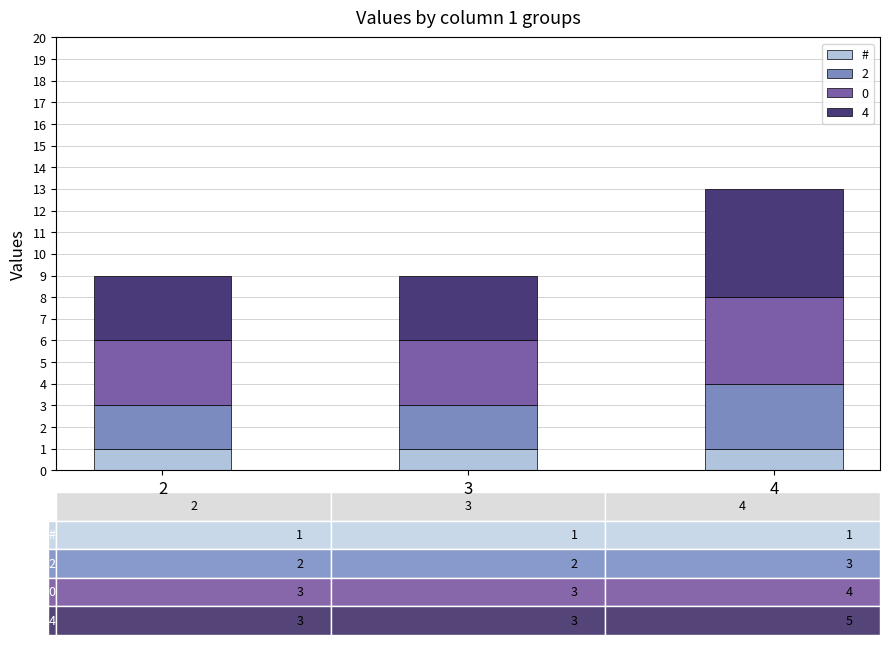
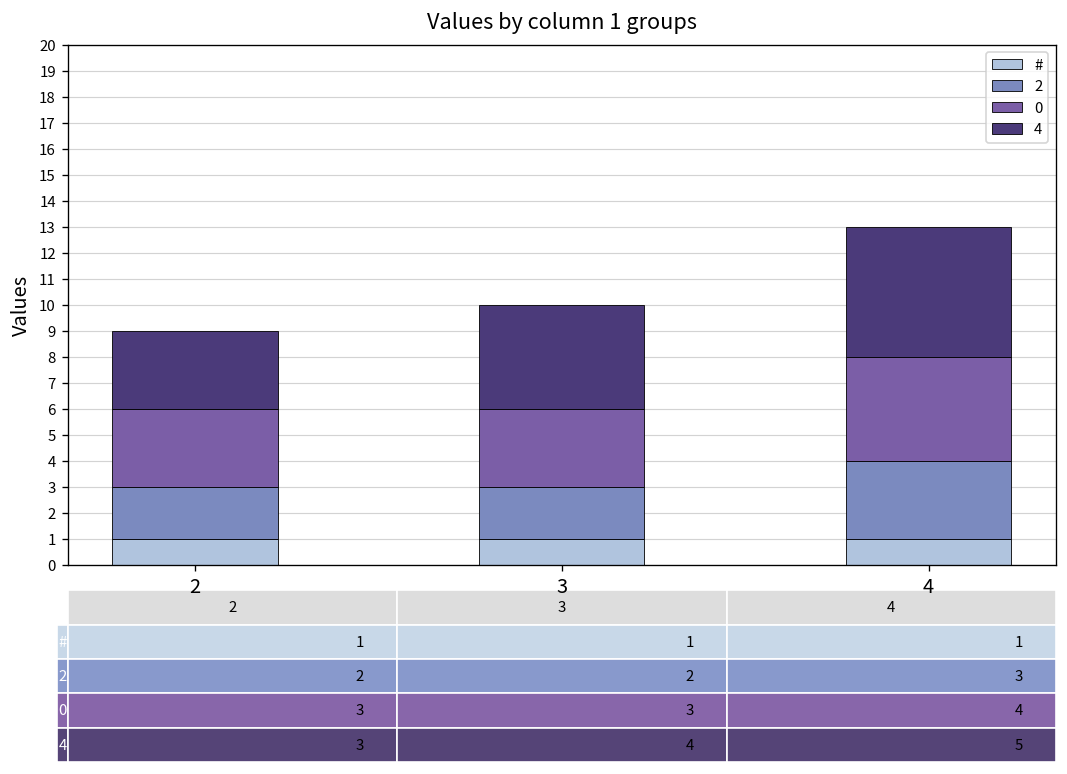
  {
    "#": {
      "2": 1.0,
      "3": 1.0,
      "4": 1.0
    },
    "4": {
-     "3": 3
+     "3": 4
    }
  }
